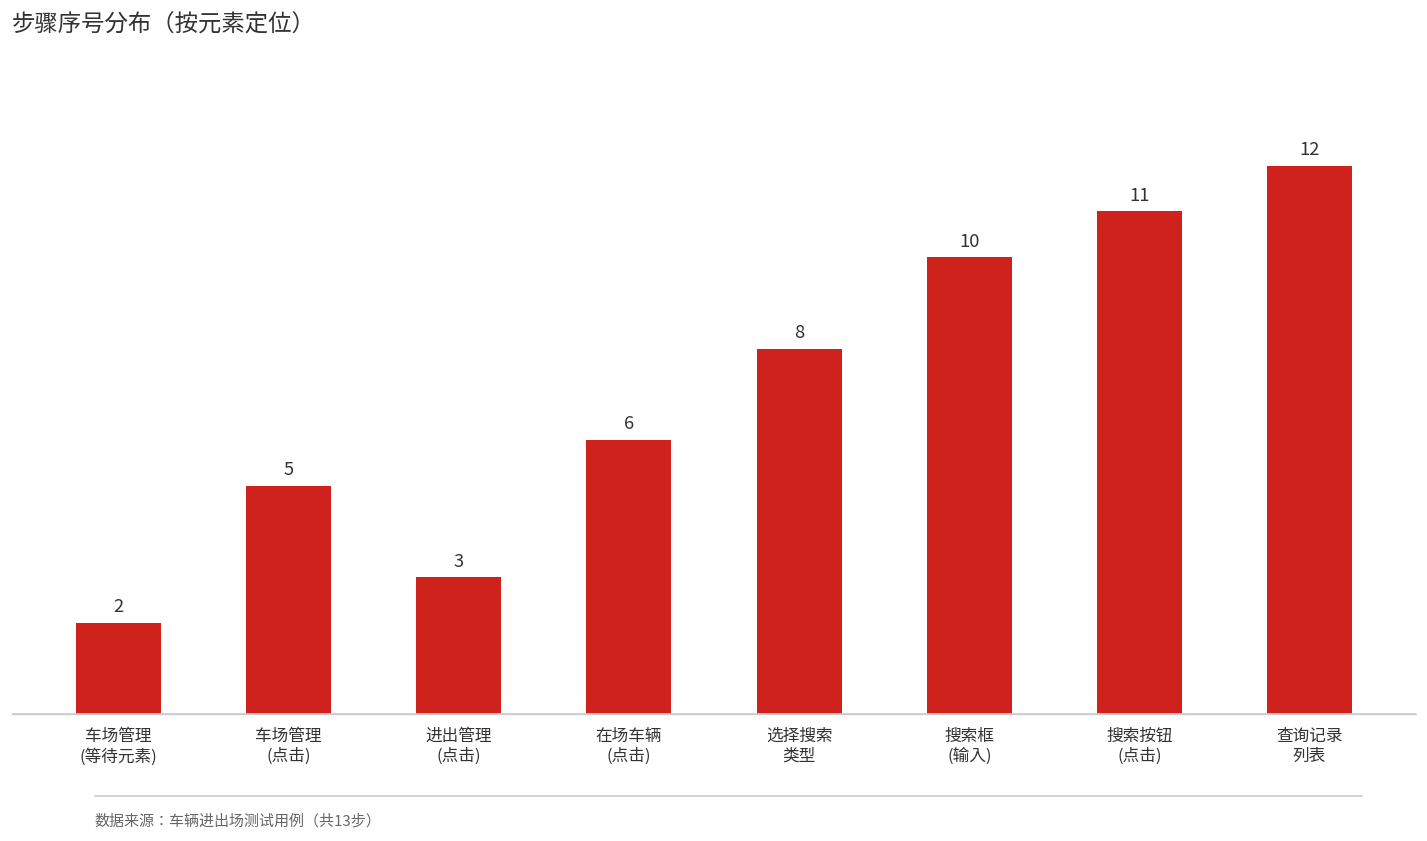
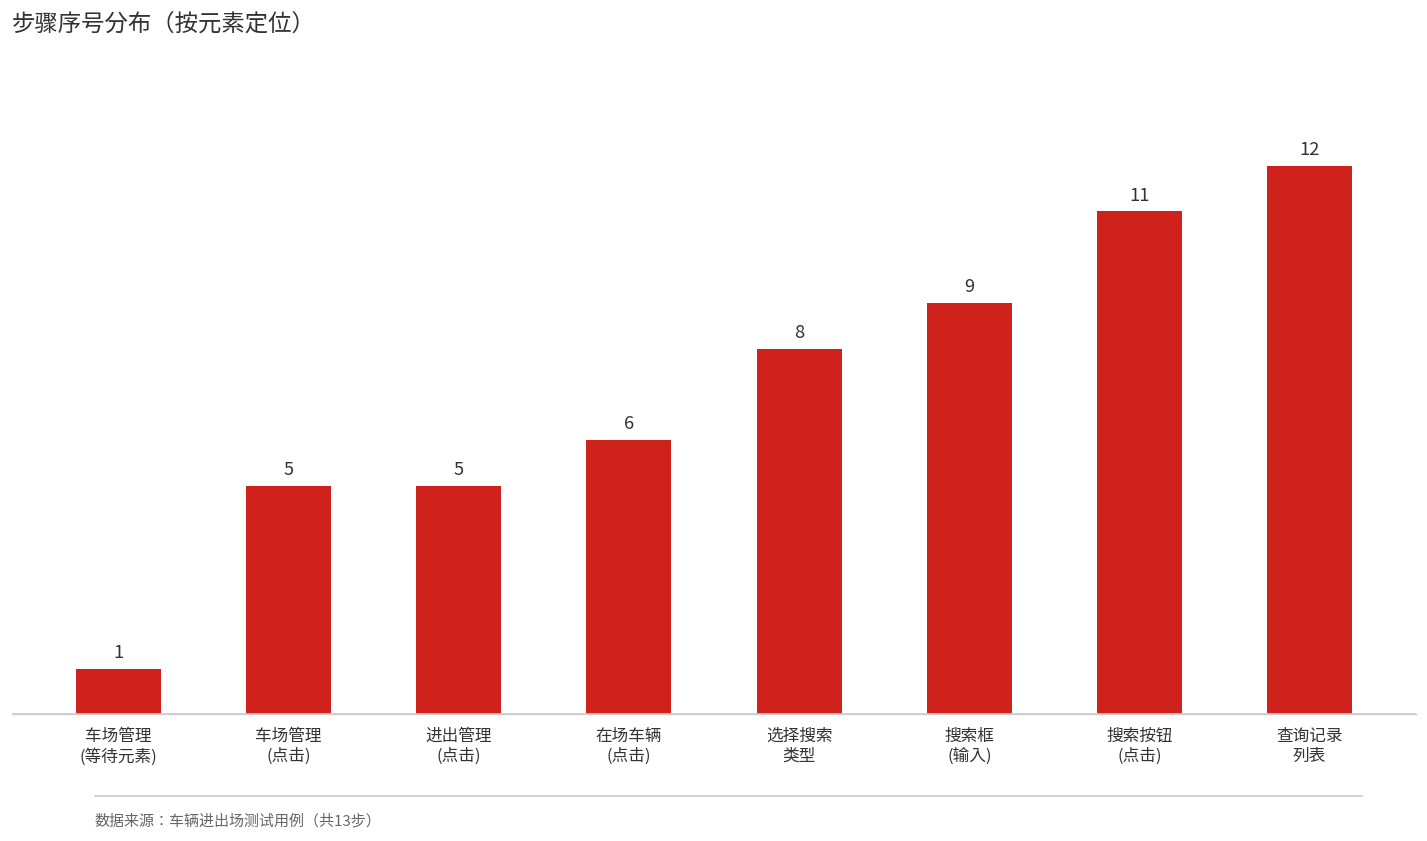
  {
-   "车场管理 (等待元素)": 2,
+   "车场管理 (等待元素)": 1,
    "车场管理 (点击)": 5,
-   "进出管理 (点击)": 3,
+   "进出管理 (点击)": 5,
    "在场车辆 (点击)": 6,
    "选择搜索 类型": 8,
-   "搜索框 (输入)": 10,
+   "搜索框 (输入)": 9,
    "搜索按钮 (点击)": 11,
    "查询记录 列表": 12
  }
